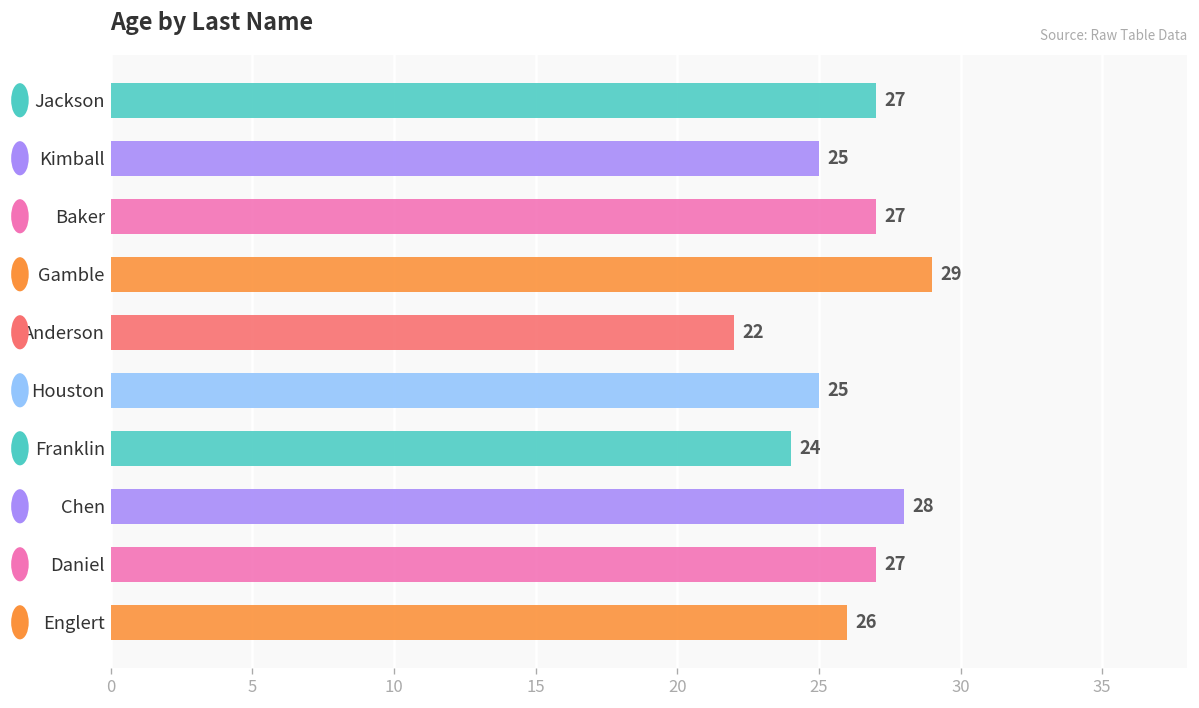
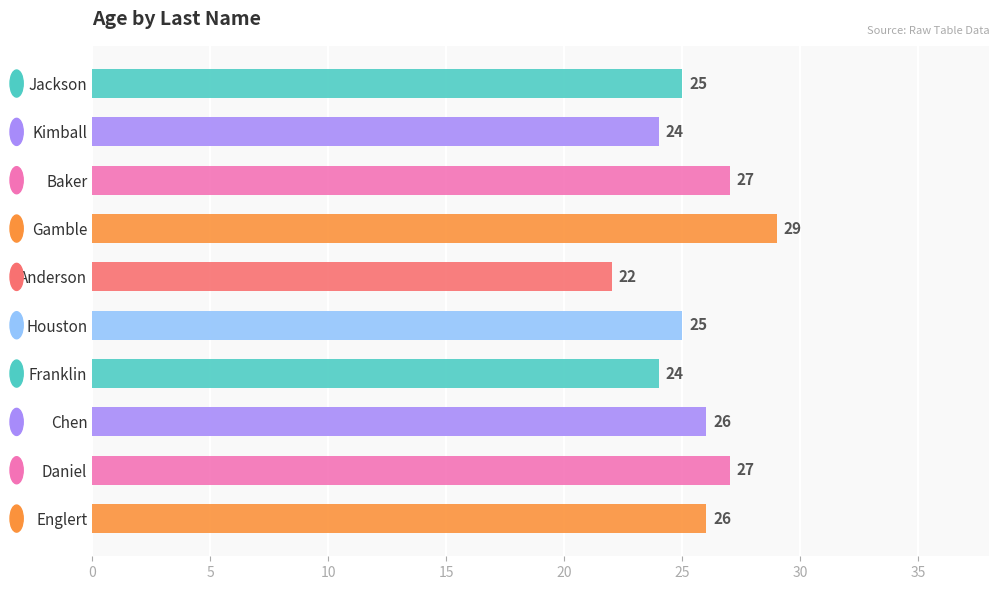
  {
-   "Jackson": 27,
-   "Kimball": 25,
+   "Jackson": 25,
+   "Kimball": 24,
    "Baker": 27,
    "Gamble": 29,
    "Anderson": 22,
    "Houston": 25,
    "Franklin": 24,
-   "Chen": 28,
+   "Chen": 26,
    "Daniel": 27,
    "Englert": 26
  }
